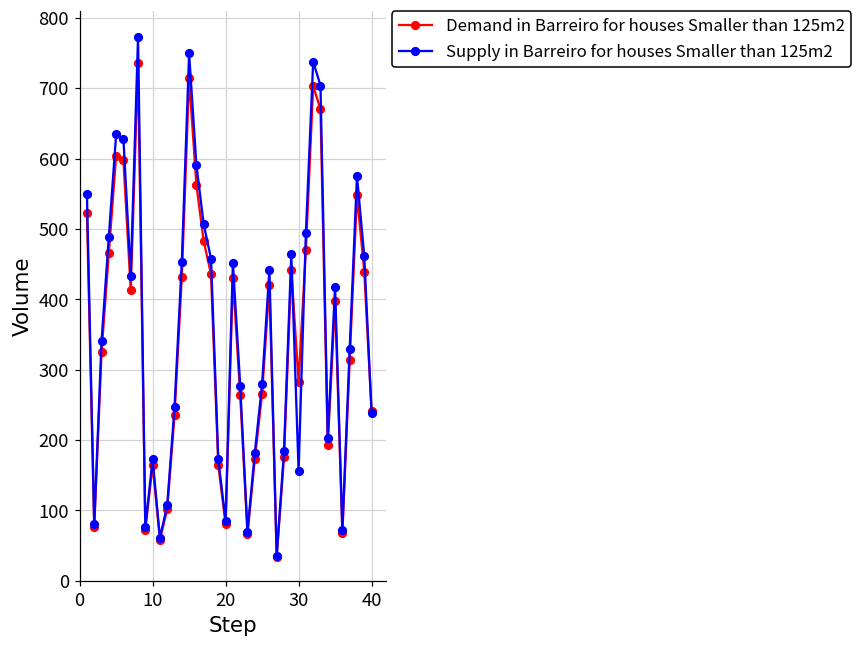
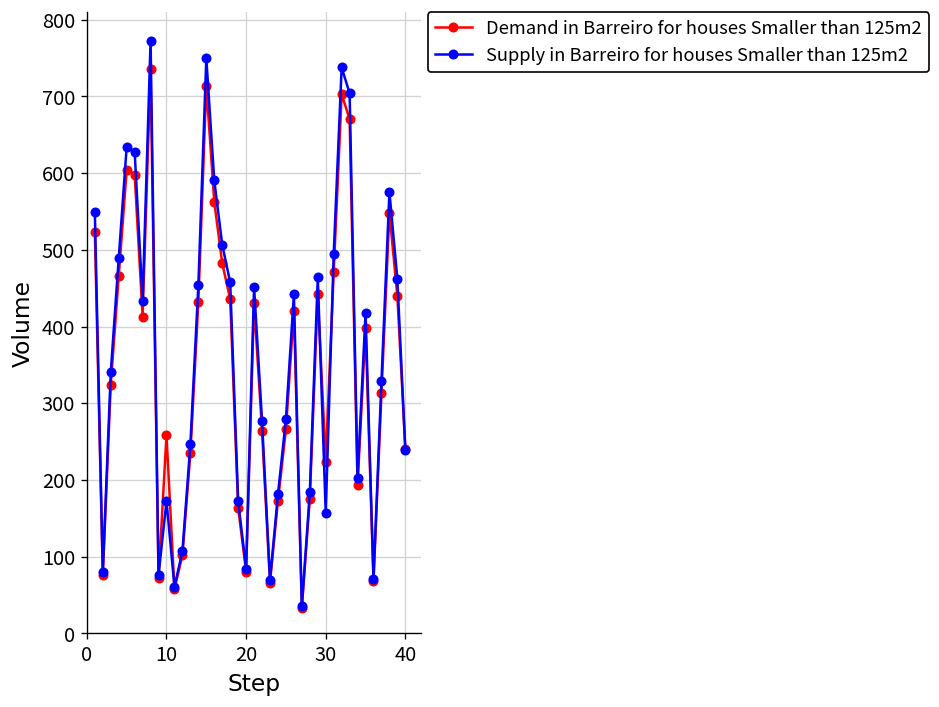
  {
    "Demand in Barreiro for houses Smaller than 125m2": {
-     "10": 160,
-     "30": 280
+     "10": 260,
+     "30": 220
    },
    "Supply in Barreiro for houses Smaller than 125m2": {
      "10": 170,
      "30": 160
    }
  }
